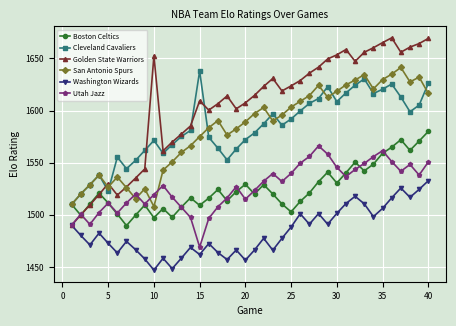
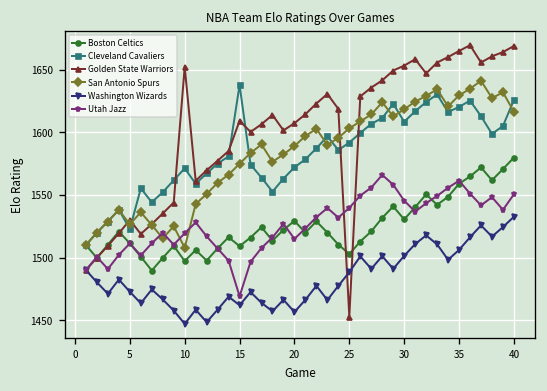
  {
    "Boston Celtics": {
      "10": 1497,
      "15": 1509,
      "20": 1529,
      "25": 1503,
      "30": 1531,
      "35": 1559,
      "40": 1580
    },
    "Cleveland Cavaliers": {
      "5": 1523,
      "10": 1571,
      "15": 1638,
      "20": 1572,
      "25": 1592,
      "30": 1609,
      "35": 1620,
      "40": 1626
    },
    "Golden State Warriors": {
      "5": 1530,
      "10": 1652,
      "15": 1609,
      "20": 1607,
-     "25": 1624,
+     "25": 1453,
      "30": 1653,
      "35": 1665,
      "40": 1669
    },
    "San Antonio Spurs": {
      "5": 1527,
      "10": 1508,
      "15": 1575,
      "20": 1589,
      "25": 1603,
      "30": 1619,
      "35": 1630,
      "40": 1617
    },
    "Washington Wizards": {
      "5": 1473,
      "10": 1447,
      "15": 1462,
      "20": 1457,
      "25": 1488,
      "30": 1501,
      "35": 1506,
      "40": 1533
    },
    "Utah Jazz": {
      "10": 1519,
      "15": 1469,
      "20": 1515,
      "25": 1540,
      "30": 1546,
      "35": 1561,
      "40": 1551
    }
  }
